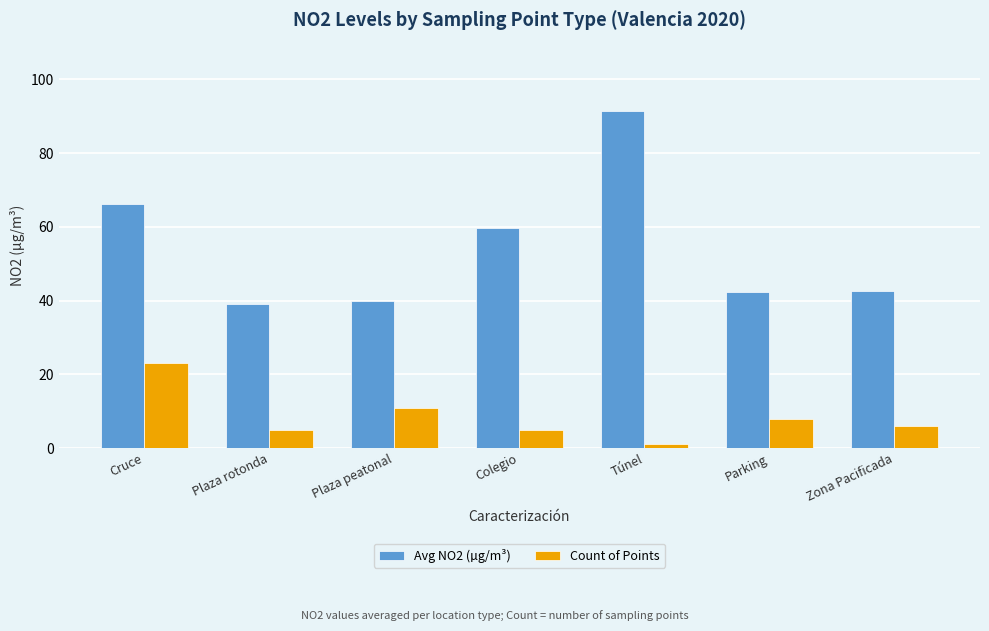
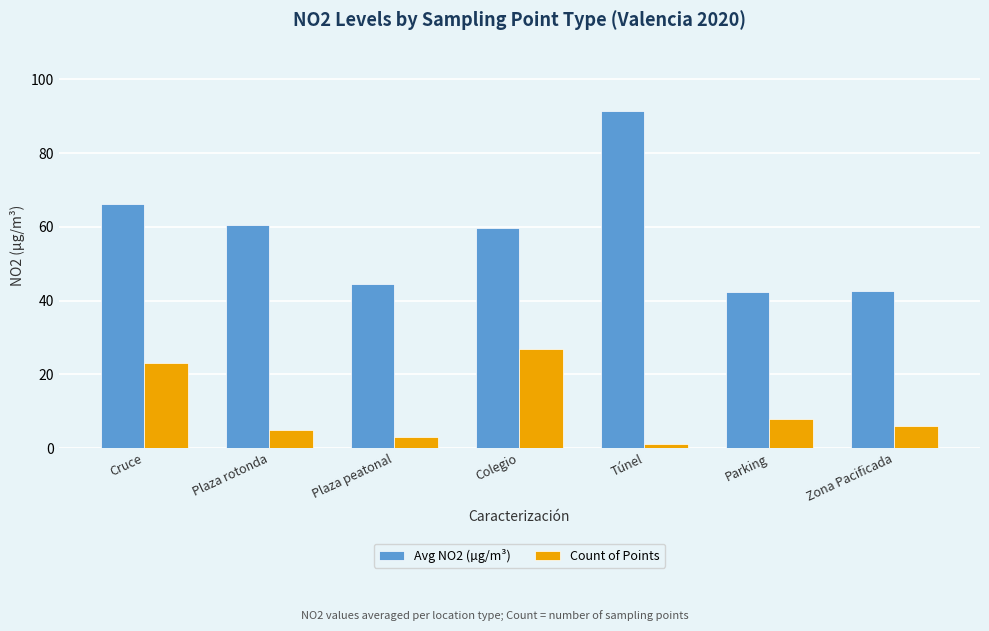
  {
    "Avg NO2 (µg/m³)": {
      "Cruce": 66,
-     "Plaza rotonda": 39,
-     "Plaza peatonal": 40,
+     "Plaza rotonda": 61,
+     "Plaza peatonal": 44,
      "Colegio": 60,
      "Túnel": 91,
      "Parking": 42,
      "Zona Pacificada": 43
    },
    "Count of Points": {
      "Cruce": 23,
      "Plaza rotonda": 5,
-     "Plaza peatonal": 11,
-     "Colegio": 5,
+     "Plaza peatonal": 3,
+     "Colegio": 27,
      "Túnel": 1,
      "Parking": 8,
      "Zona Pacificada": 6
    }
  }
